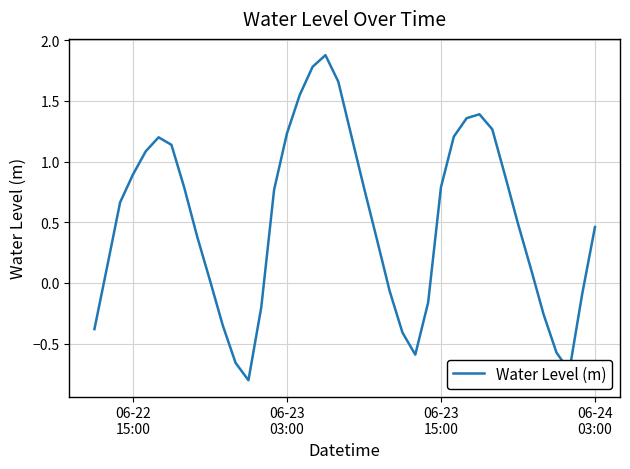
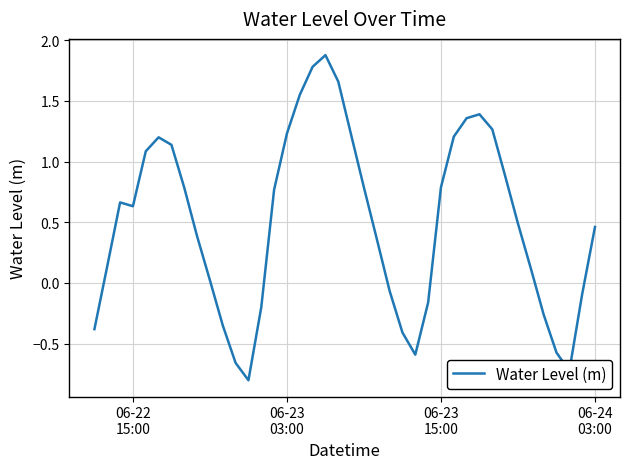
  {
-   "06-22 15:00": 0.89,
+   "06-22 15:00": 0.63,
    "06-23 03:00": 1.23,
    "06-23 15:00": 0.79,
    "06-24 03:00": 0.46
  }
